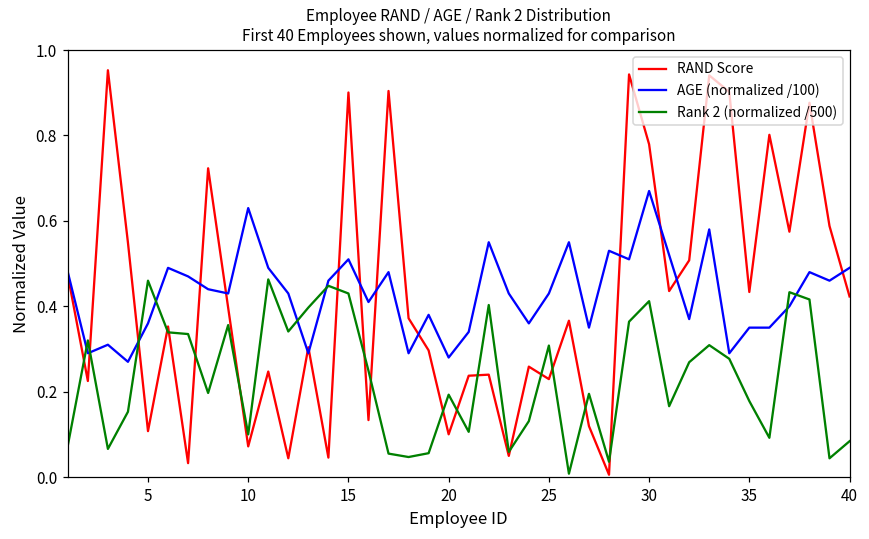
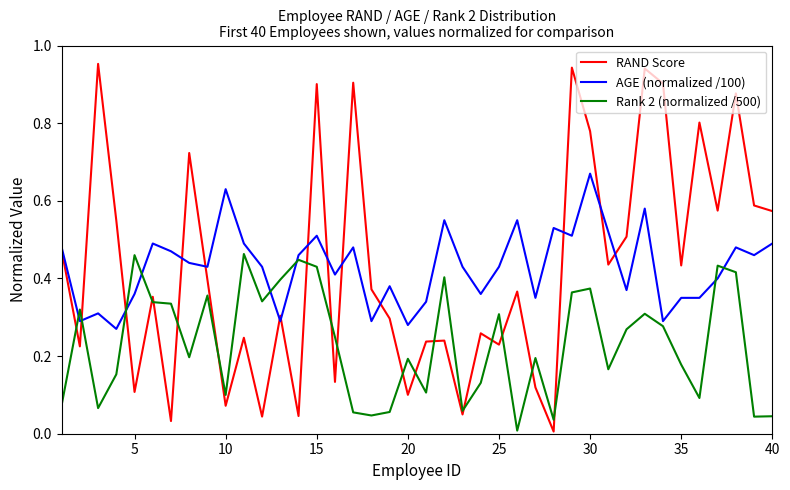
  {
    "RAND Score": {
      "5": 0.11,
      "10": 0.07,
      "15": 0.90,
      "20": 0.10,
      "25": 0.23,
      "30": 0.78,
      "35": 0.43,
-     "40": 0.42
+     "40": 0.57
    },
    "AGE (normalized /100)": {
      "5": 0.36,
      "10": 0.63,
      "15": 0.51,
      "20": 0.28,
      "25": 0.43,
      "30": 0.67,
      "35": 0.35,
      "40": 0.49
    },
    "Rank 2 (normalized /500)": {
      "5": 0.46,
      "10": 0.10,
      "15": 0.43,
      "20": 0.19,
      "25": 0.31,
-     "30": 0.41,
+     "30": 0.37,
      "35": 0.18,
-     "40": 0.08
+     "40": 0.05
    }
  }
